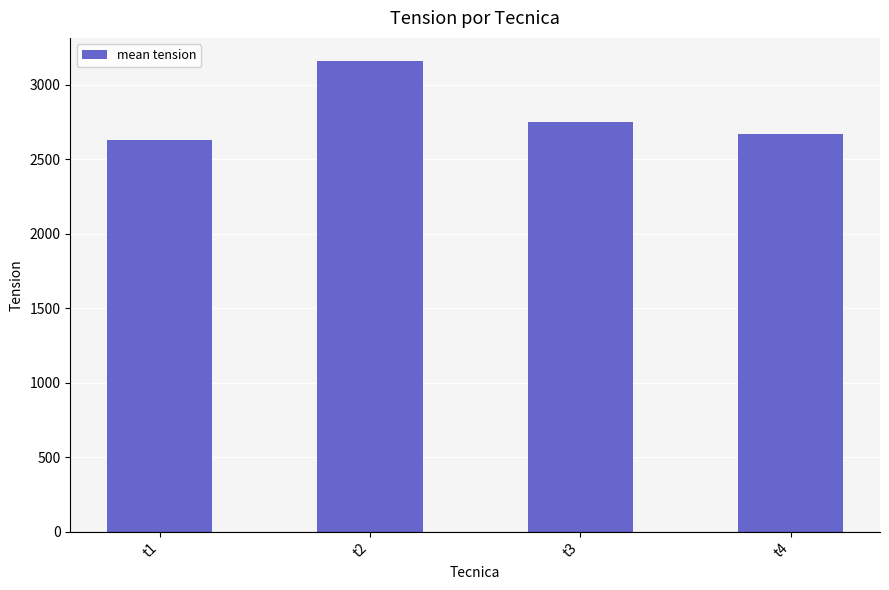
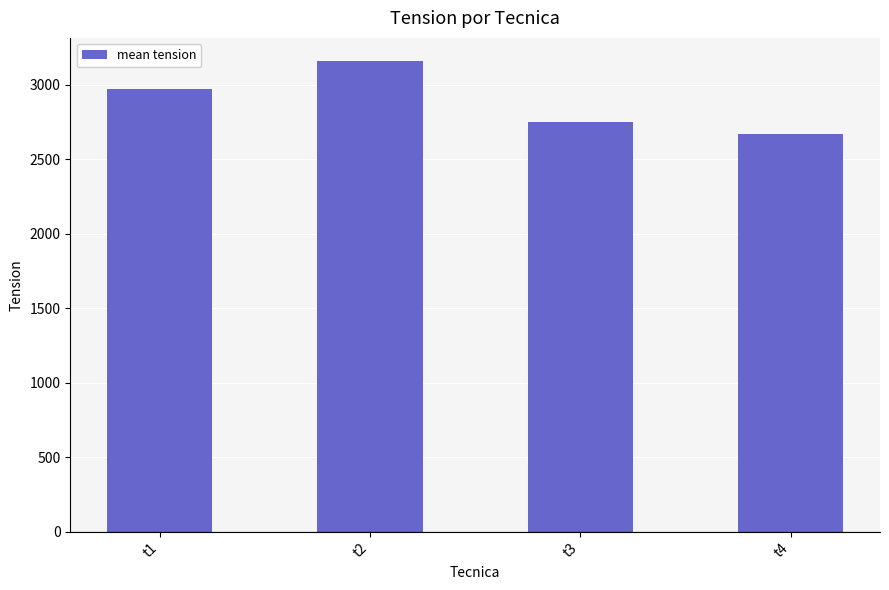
  {
-   "t1": 2630,
+   "t1": 2970,
    "t2": 3160,
    "t3": 2750,
    "t4": 2670
  }
